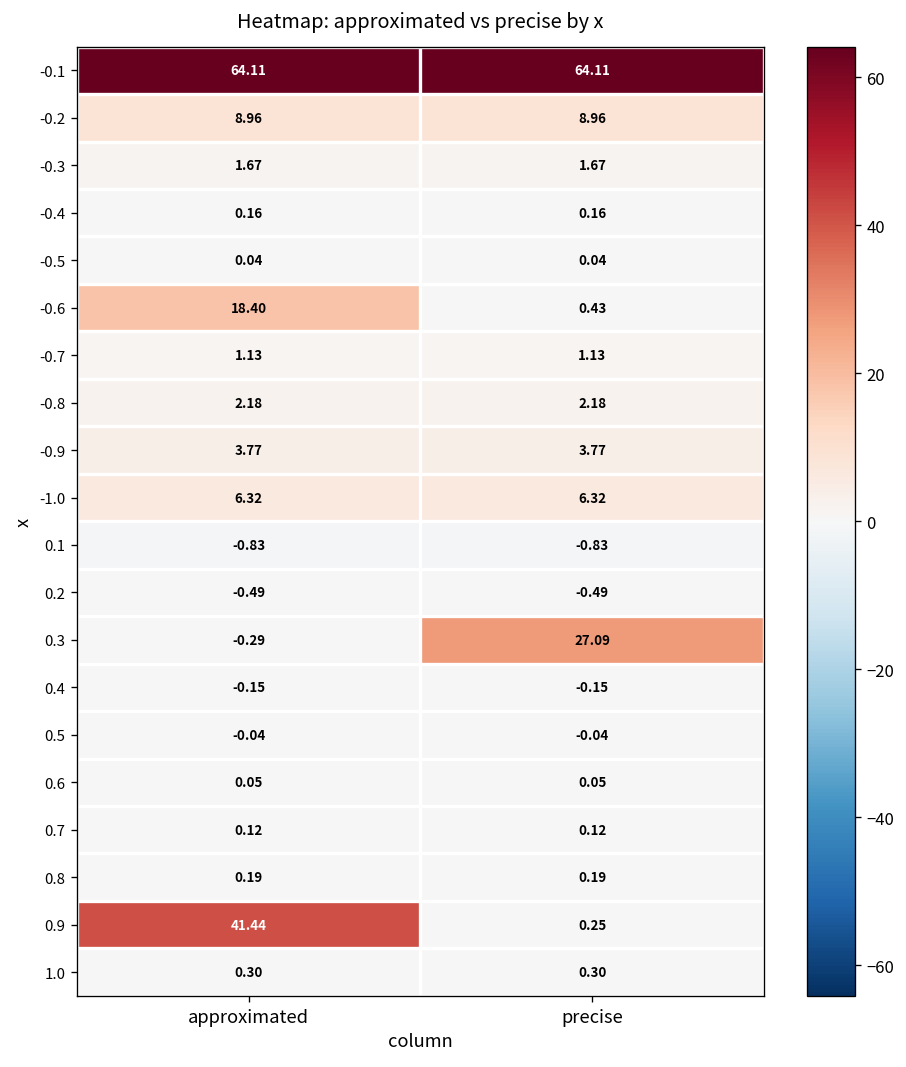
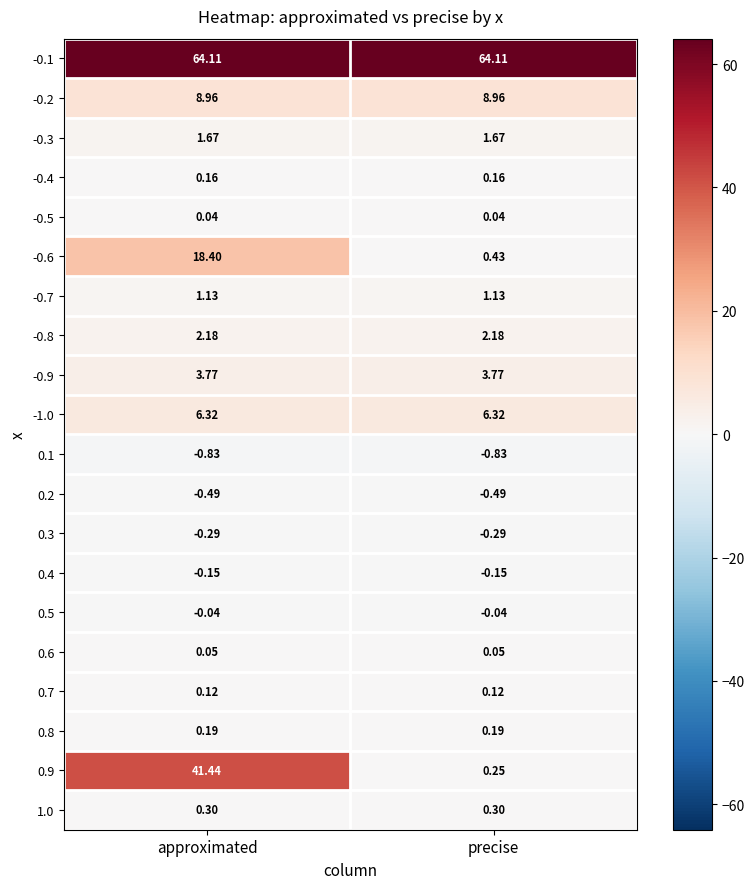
  {
    "-0.1": {
      "approximated": 64.11,
      "precise": 64.11
    },
    "-0.2": {
      "approximated": 8.96,
      "precise": 8.96
    },
    "-0.3": {
      "approximated": 1.67,
      "precise": 1.67
    },
    "-0.4": {
      "approximated": 0.16,
      "precise": 0.16
    },
    "-0.5": {
      "approximated": 0.04,
      "precise": 0.04
    },
    "-0.6": {
      "approximated": 18.40,
      "precise": 0.43
    },
    "-0.7": {
      "approximated": 1.13,
      "precise": 1.13
    },
    "-0.8": {
      "approximated": 2.18,
      "precise": 2.18
    },
    "-0.9": {
      "approximated": 3.77,
      "precise": 3.77
    },
    "-1.0": {
      "approximated": 6.32,
      "precise": 6.32
    },
    "0.1": {
      "approximated": -0.83,
      "precise": -0.83
    },
    "0.2": {
      "approximated": -0.49,
      "precise": -0.49
    },
    "0.3": {
      "approximated": -0.29,
-     "precise": 27.09
+     "precise": -0.29
    },
    "0.4": {
      "approximated": -0.15,
      "precise": -0.15
    },
    "0.5": {
      "approximated": -0.04,
      "precise": -0.04
    },
    "0.6": {
      "approximated": 0.05,
      "precise": 0.05
    },
    "0.7": {
      "approximated": 0.12,
      "precise": 0.12
    },
    "0.8": {
      "approximated": 0.19,
      "precise": 0.19
    },
    "0.9": {
      "approximated": 41.44,
      "precise": 0.25
    },
    "1.0": {
      "approximated": 0.30,
      "precise": 0.30
    }
  }
